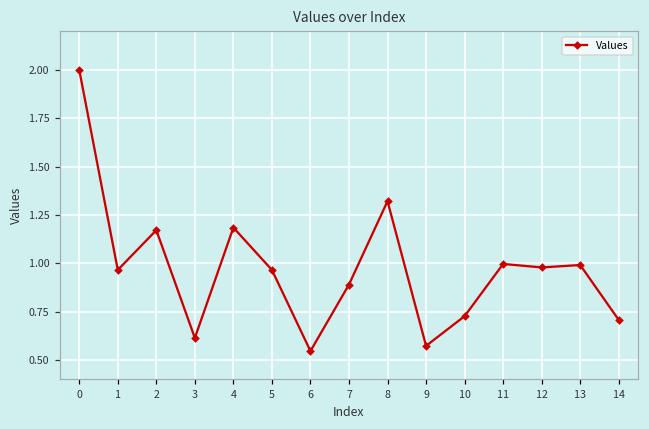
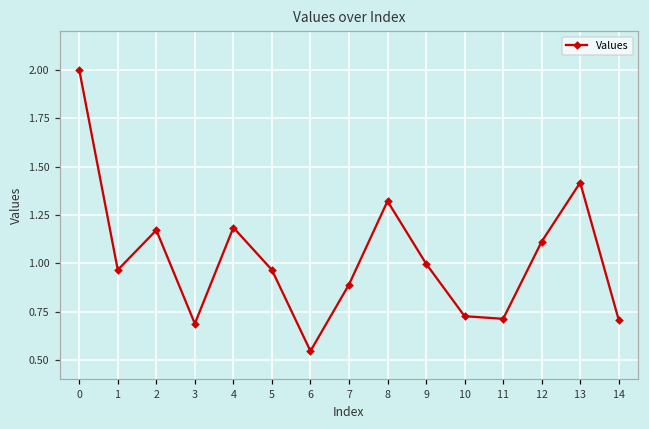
  {
    "0": 2.00,
    "1": 0.97,
    "2": 1.17,
-   "3": 0.61,
+   "3": 0.69,
    "4": 1.18,
    "5": 0.97,
    "6": 0.55,
    "7": 0.89,
    "8": 1.32,
-   "9": 0.57,
+   "9": 1.00,
    "10": 0.73,
-   "11": 1.00,
-   "12": 0.98,
-   "13": 0.99,
+   "11": 0.71,
+   "12": 1.11,
+   "13": 1.42,
    "14": 0.71
  }
